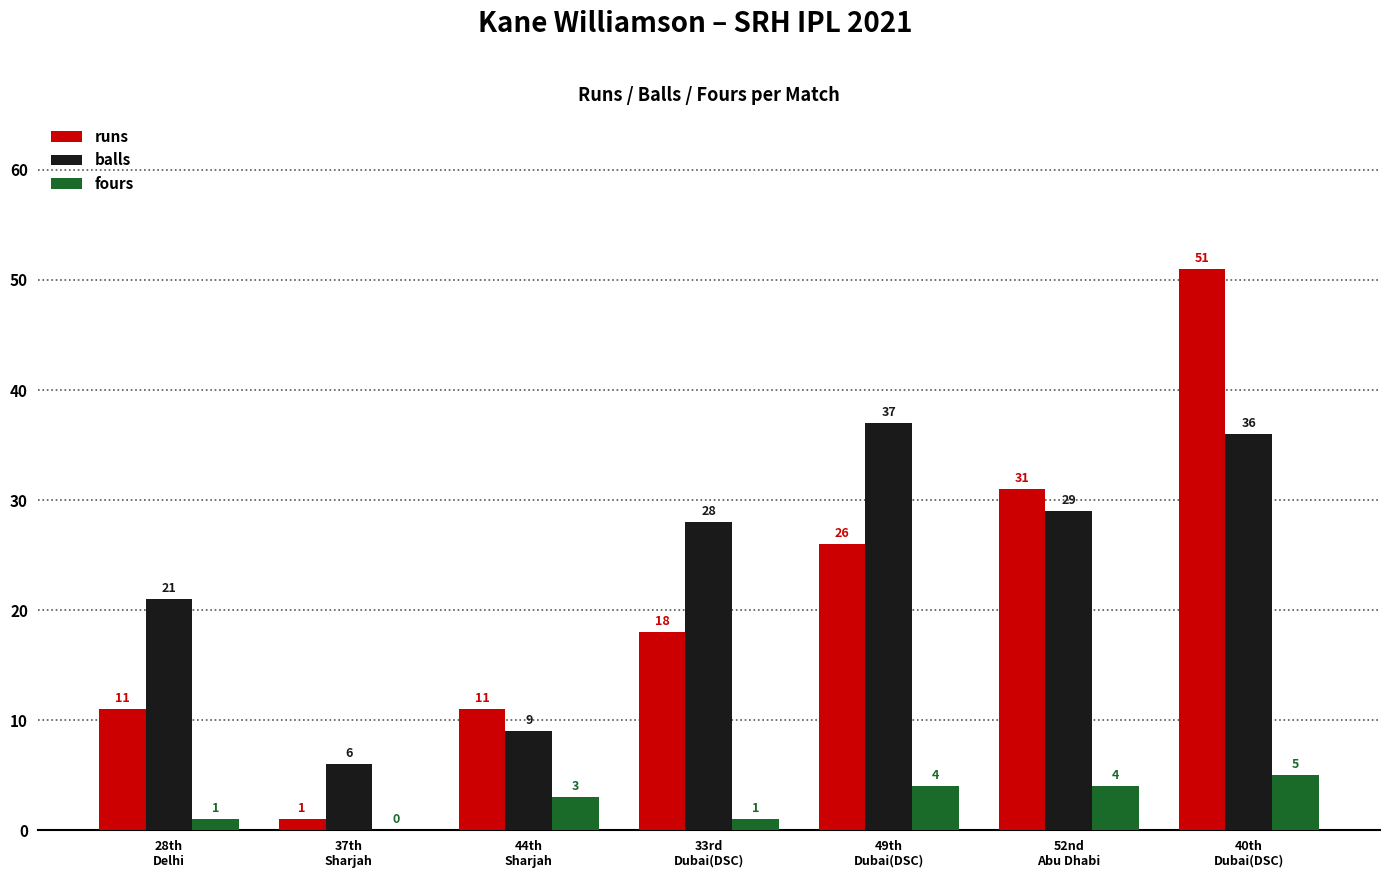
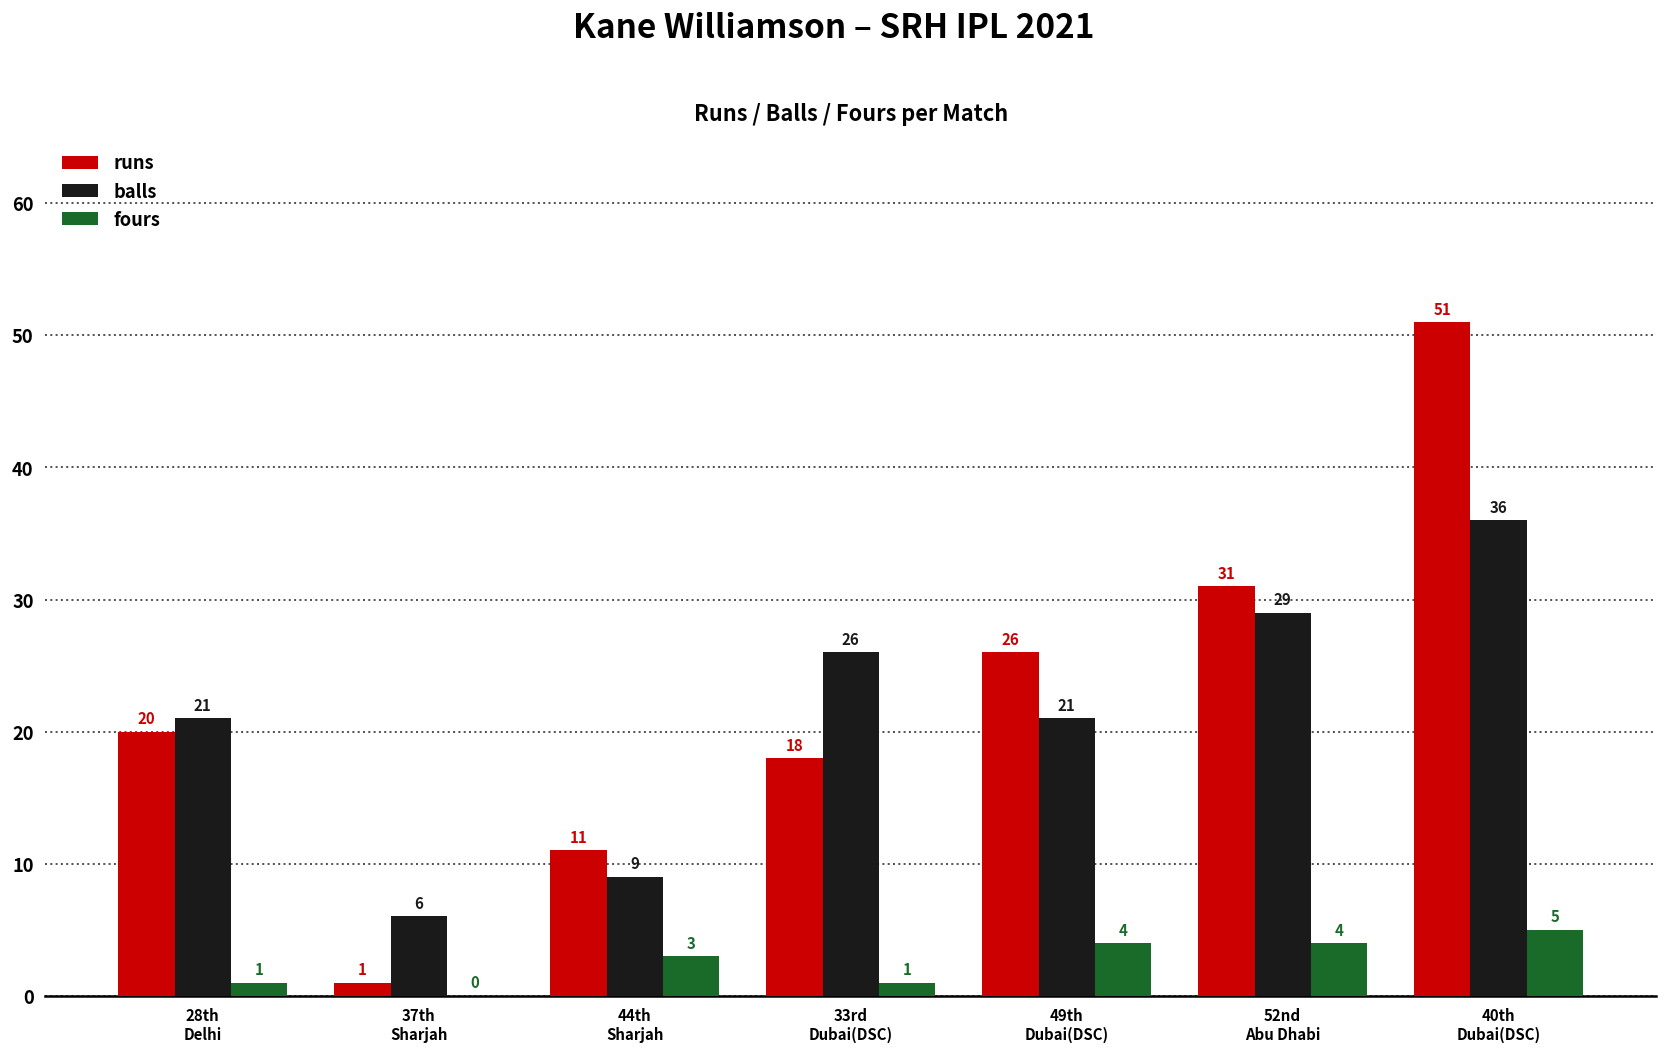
  {
    "runs": {
-     "28th Delhi": 11,
+     "28th Delhi": 20,
      "37th Sharjah": 1,
      "44th Sharjah": 11,
      "33rd Dubai(DSC)": 18,
      "49th Dubai(DSC)": 26,
      "52nd Abu Dhabi": 31,
      "40th Dubai(DSC)": 51
    },
    "balls": {
      "28th Delhi": 21,
      "37th Sharjah": 6,
      "44th Sharjah": 9,
-     "33rd Dubai(DSC)": 28,
-     "49th Dubai(DSC)": 37,
+     "33rd Dubai(DSC)": 26,
+     "49th Dubai(DSC)": 21,
      "52nd Abu Dhabi": 29,
      "40th Dubai(DSC)": 36
    },
    "fours": {
      "28th Delhi": 1,
      "37th Sharjah": 0,
      "44th Sharjah": 3,
      "33rd Dubai(DSC)": 1,
      "49th Dubai(DSC)": 4,
      "52nd Abu Dhabi": 4,
      "40th Dubai(DSC)": 5
    }
  }
